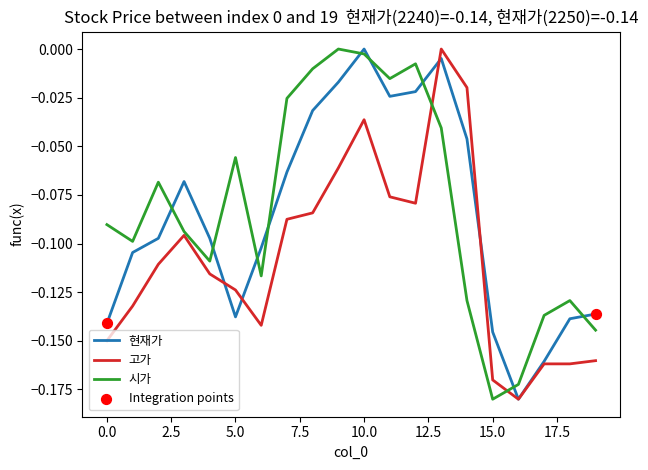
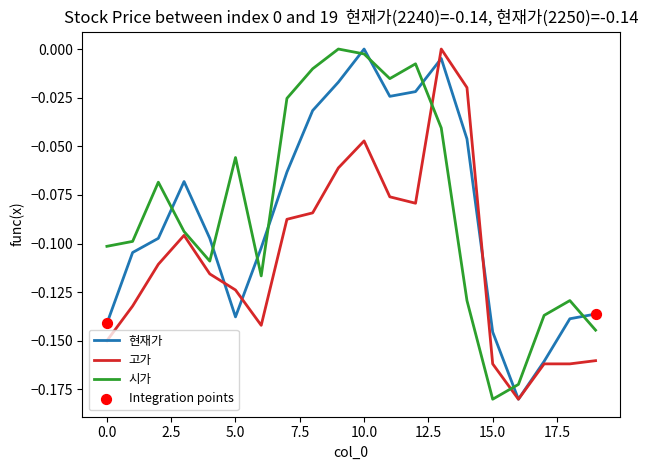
  {
    "현재가": {
      "5.0": -0.138,
      "10.0": 0.000,
      "15.0": -0.145
    },
    "고가": {
      "5.0": -0.124,
-     "10.0": -0.036,
-     "15.0": -0.170
+     "10.0": -0.047,
+     "15.0": -0.162
    },
    "시가": {
-     "0.0": -0.090,
+     "0.0": -0.101,
      "5.0": -0.056,
      "10.0": -0.003,
      "15.0": -0.180
    }
  }
